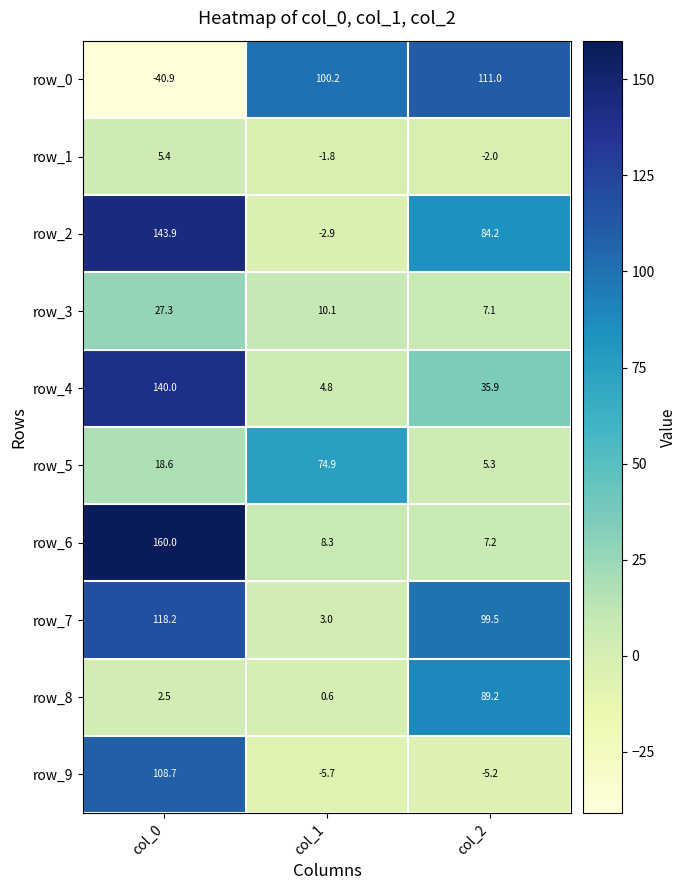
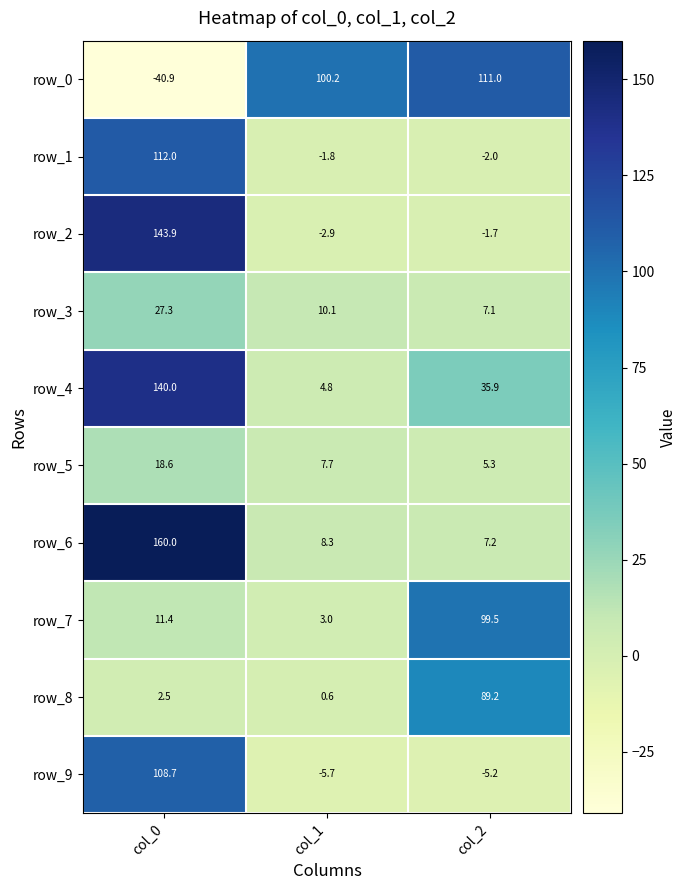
  {
    "row_0": {
      "col_0": -40.9,
      "col_1": 100.2,
      "col_2": 111.0
    },
    "row_1": {
-     "col_0": 5.4,
+     "col_0": 112.0,
      "col_1": -1.8,
      "col_2": -2.0
    },
    "row_2": {
      "col_0": 143.9,
      "col_1": -2.9,
-     "col_2": 84.2
+     "col_2": -1.7
    },
    "row_3": {
      "col_0": 27.3,
      "col_1": 10.1,
      "col_2": 7.1
    },
    "row_4": {
      "col_0": 140.0,
      "col_1": 4.8,
      "col_2": 35.9
    },
    "row_5": {
      "col_0": 18.6,
-     "col_1": 74.9,
+     "col_1": 7.7,
      "col_2": 5.3
    },
    "row_6": {
      "col_0": 160.0,
      "col_1": 8.3,
      "col_2": 7.2
    },
    "row_7": {
-     "col_0": 118.2,
+     "col_0": 11.4,
      "col_1": 3.0,
      "col_2": 99.5
    },
    "row_8": {
      "col_0": 2.5,
      "col_1": 0.6,
      "col_2": 89.2
    },
    "row_9": {
      "col_0": 108.7,
      "col_1": -5.7,
      "col_2": -5.2
    }
  }
